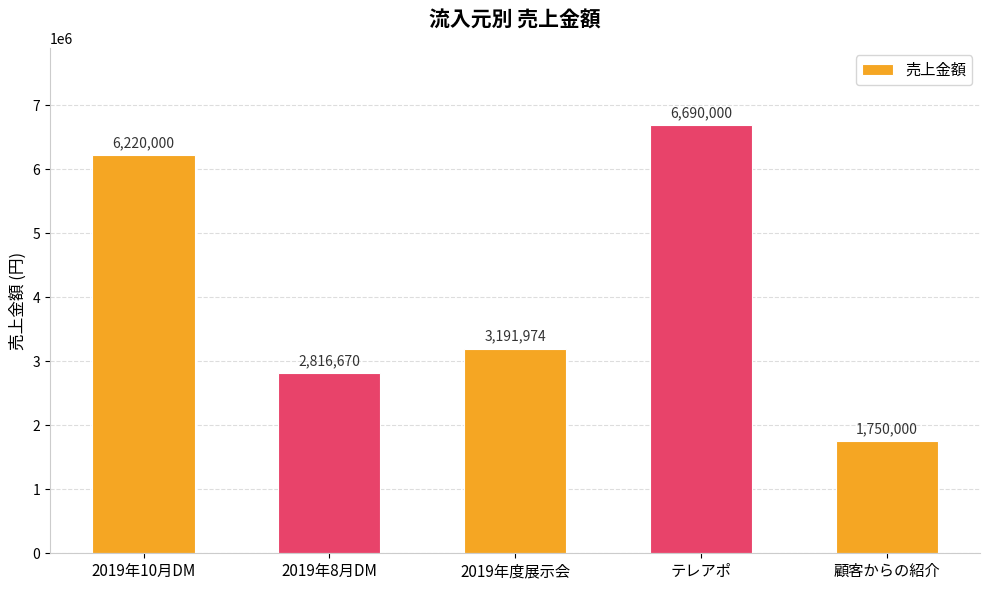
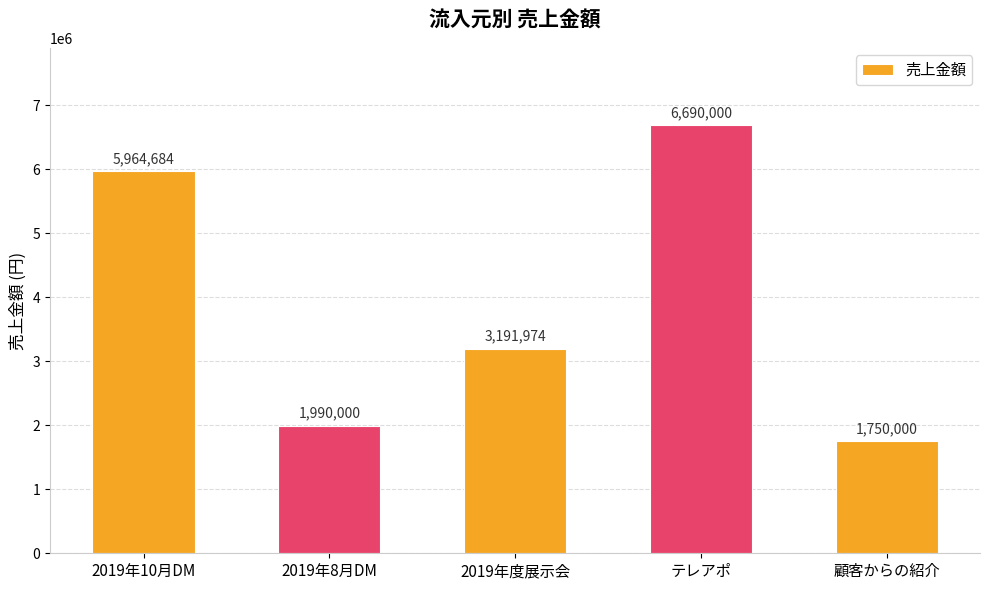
  {
-   "2019年10月DM": "6,220,000",
-   "2019年8月DM": "2,816,670",
+   "2019年10月DM": "5,964,684",
+   "2019年8月DM": "1,990,000",
    "2019年度展示会": "3,191,974",
    "テレアポ": "6,690,000",
    "顧客からの紹介": "1,750,000"
  }
